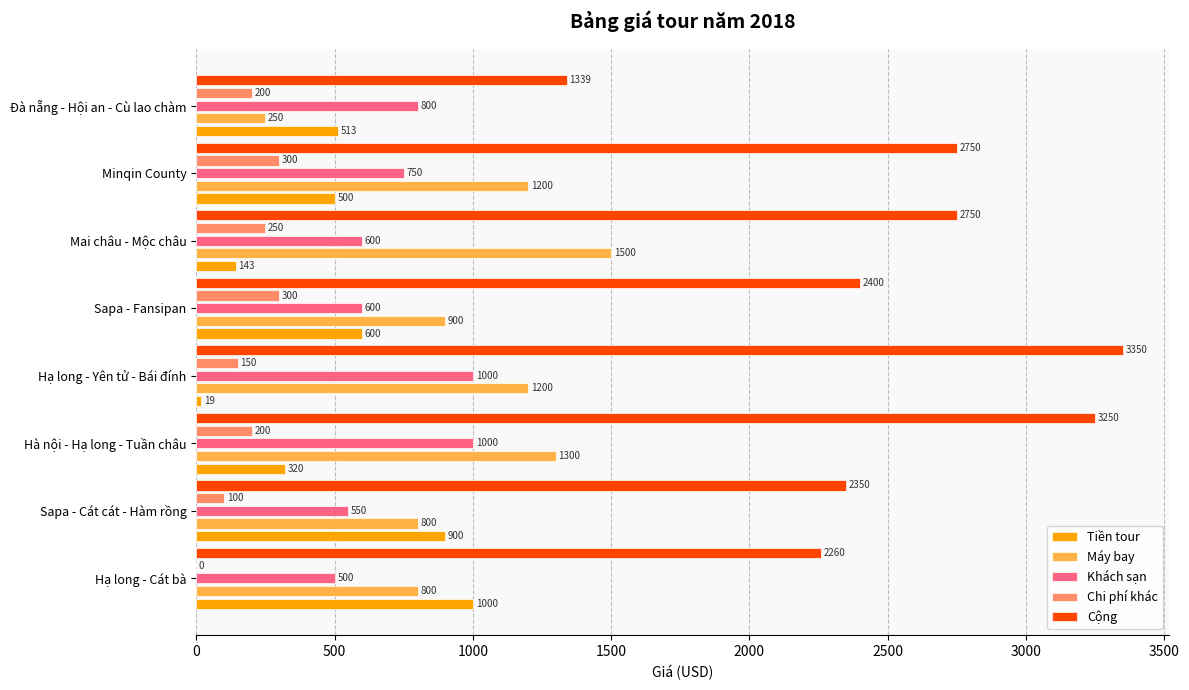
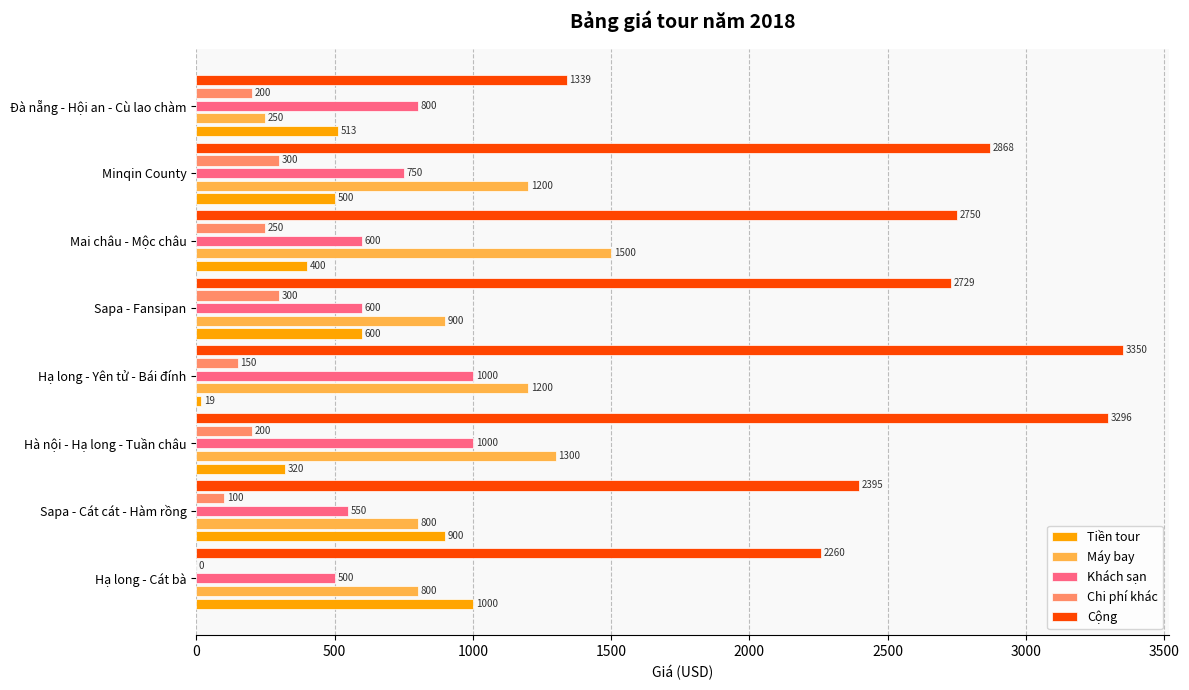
  {
    "Tiền tour": {
      "Đà nẵng - Hội an - Cù lao chàm": 513,
      "Minqin County": 500,
-     "Mai châu - Mộc châu": 143,
+     "Mai châu - Mộc châu": 400,
      "Sapa - Fansipan": 600,
      "Hạ long - Yên tử - Bái đính": 19,
      "Hà nội - Hạ long - Tuần châu": 320,
      "Sapa - Cát cát - Hàm rồng": 900,
      "Hạ long - Cát bà": 1000
    },
    "Cộng": {
      "Đà nẵng - Hội an - Cù lao chàm": 1339,
-     "Minqin County": 2750,
+     "Minqin County": 2868,
      "Mai châu - Mộc châu": 2750,
-     "Sapa - Fansipan": 2400,
+     "Sapa - Fansipan": 2729,
      "Hạ long - Yên tử - Bái đính": 3350,
-     "Hà nội - Hạ long - Tuần châu": 3250,
-     "Sapa - Cát cát - Hàm rồng": 2350,
+     "Hà nội - Hạ long - Tuần châu": 3296,
+     "Sapa - Cát cát - Hàm rồng": 2395,
      "Hạ long - Cát bà": 2260
    }
  }
